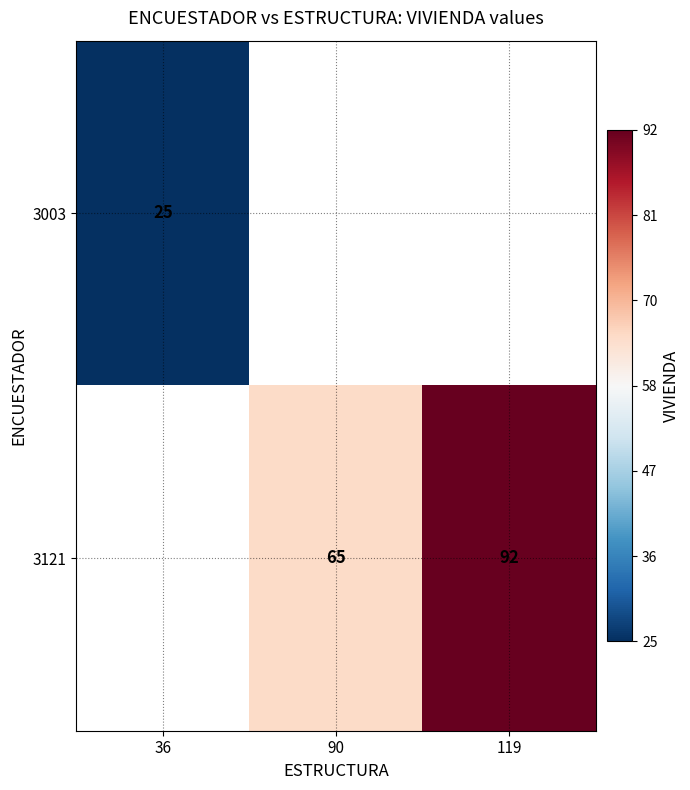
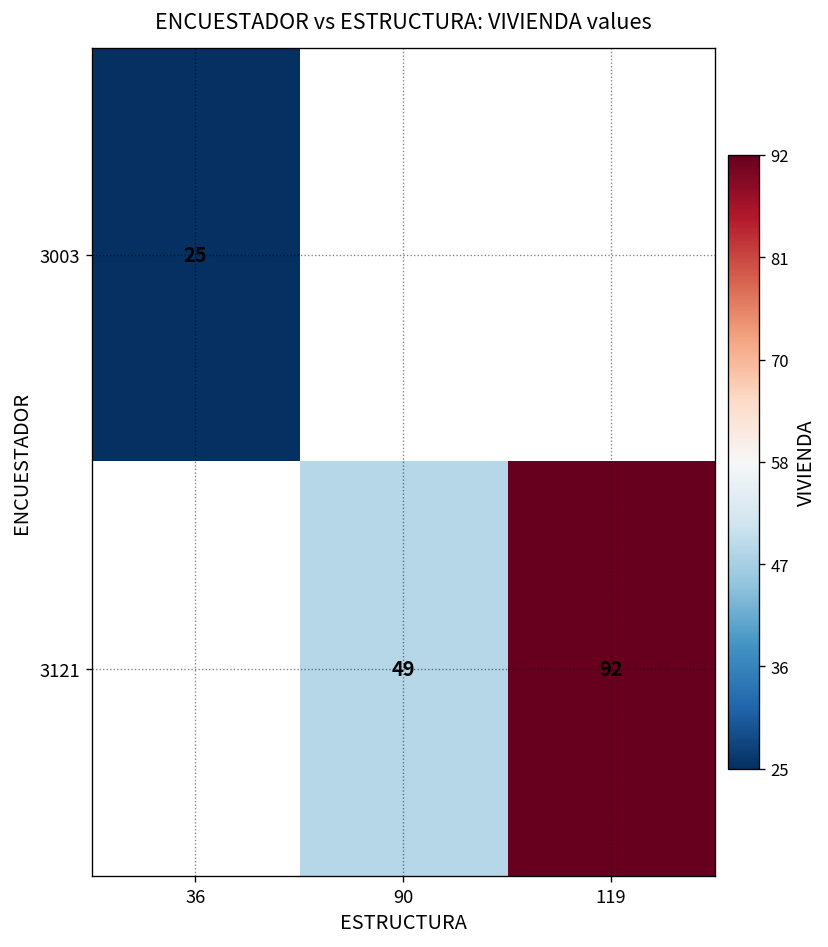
  {
    "3003": {
      "36": 25
    },
    "3121": {
-     "90": 65,
+     "90": 49,
      "119": 92
    }
  }
